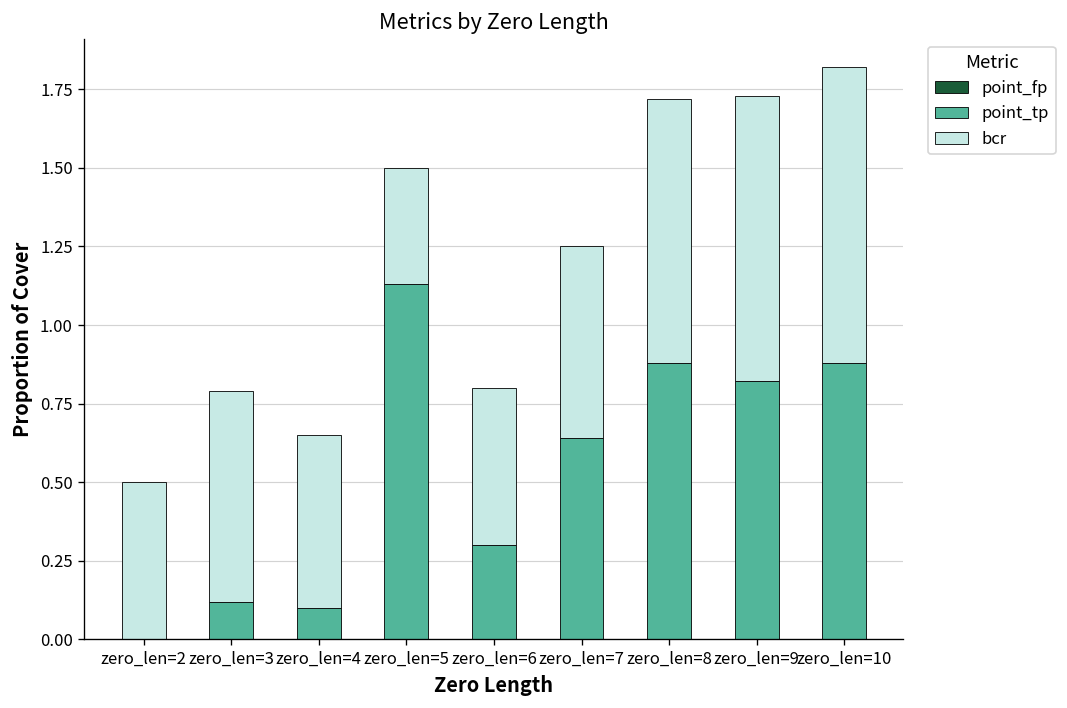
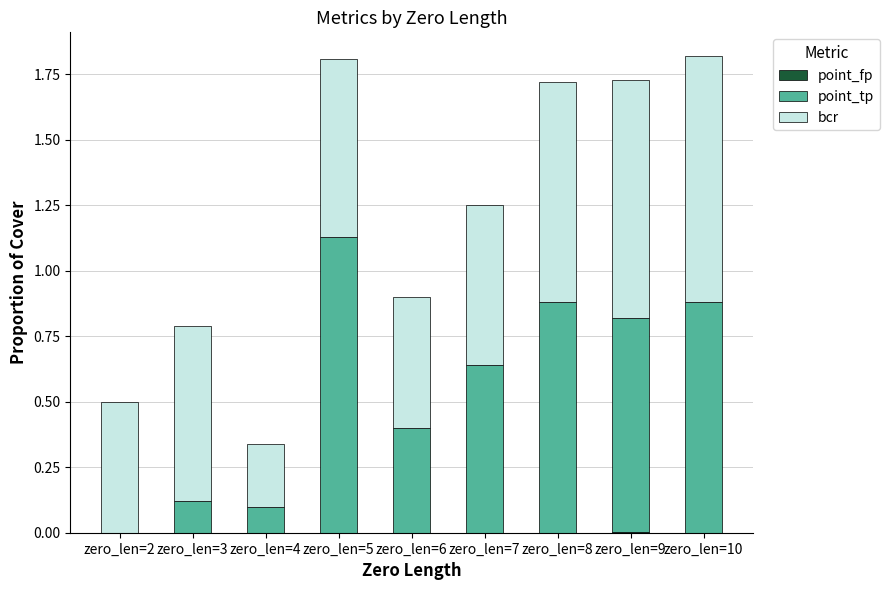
  {
    "point_fp": {
      "zero_len=2": 0.00,
      "zero_len=3": 0.00,
      "zero_len=4": 0.00,
      "zero_len=5": 0.00,
      "zero_len=6": 0.00,
      "zero_len=7": 0.00,
      "zero_len=8": 0.00,
      "zero_len=10": 0.00
    },
    "point_tp": {
      "zero_len=2": 0.0,
      "zero_len=3": 0.12,
      "zero_len=4": 0.1,
      "zero_len=5": 1.13,
-     "zero_len=6": 0.3,
+     "zero_len=6": 0.4,
      "zero_len=7": 0.64,
      "zero_len=8": 0.88,
      "zero_len=9": 0.82,
      "zero_len=10": 0.88
    },
    "bcr": {
      "zero_len=2": 0.50,
      "zero_len=3": 0.67,
-     "zero_len=4": 0.55,
-     "zero_len=5": 0.37,
+     "zero_len=4": 0.24,
+     "zero_len=5": 0.68,
      "zero_len=6": 0.50,
      "zero_len=7": 0.61,
      "zero_len=8": 0.84,
      "zero_len=9": 0.91,
      "zero_len=10": 0.94
    }
  }
